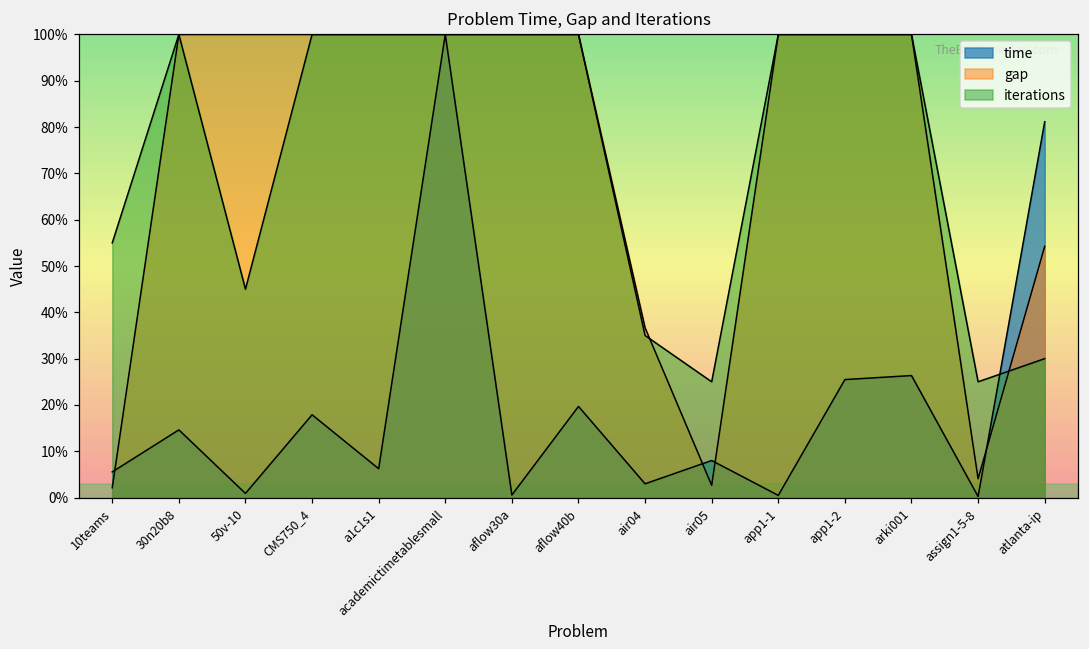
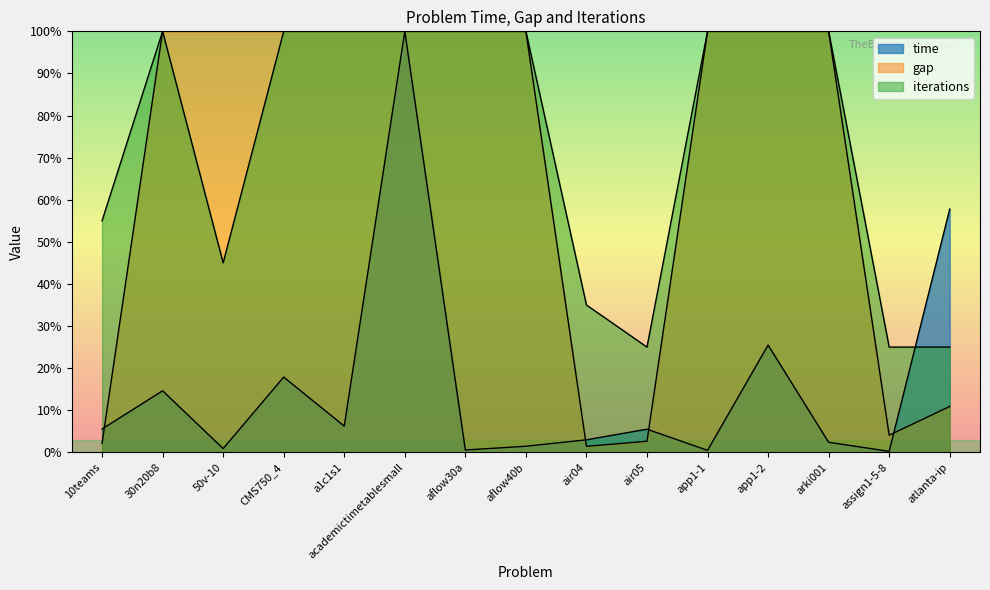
  {
    "time": {
      "10teams": "6%",
      "30n20b8": "15%",
      "50v-10": "1%",
      "CMS750_4": "18%",
      "a1c1s1": "6%",
      "aflow30a": "1%",
-     "aflow40b": "20%",
+     "aflow40b": "1%",
      "air04": "3%",
-     "air05": "8%",
+     "air05": "5%",
      "app1-1": "0%",
      "app1-2": "25%",
-     "arki001": "26%",
+     "arki001": "2%",
      "assign1-5-8": "0%",
-     "atlanta-ip": "81%"
+     "atlanta-ip": "58%"
    },
    "gap": {
      "10teams": "2%",
      "50v-10": "100%",
-     "air04": "37%",
+     "air04": "1%",
      "air05": "3%",
      "assign1-5-8": "4%",
-     "atlanta-ip": "54%"
+     "atlanta-ip": "11%"
    },
    "iterations": {
      "10teams": "55%",
      "50v-10": "45%",
      "air04": "35%",
      "air05": "25%",
      "assign1-5-8": "25%",
-     "atlanta-ip": "30%"
+     "atlanta-ip": "25%"
    }
  }
